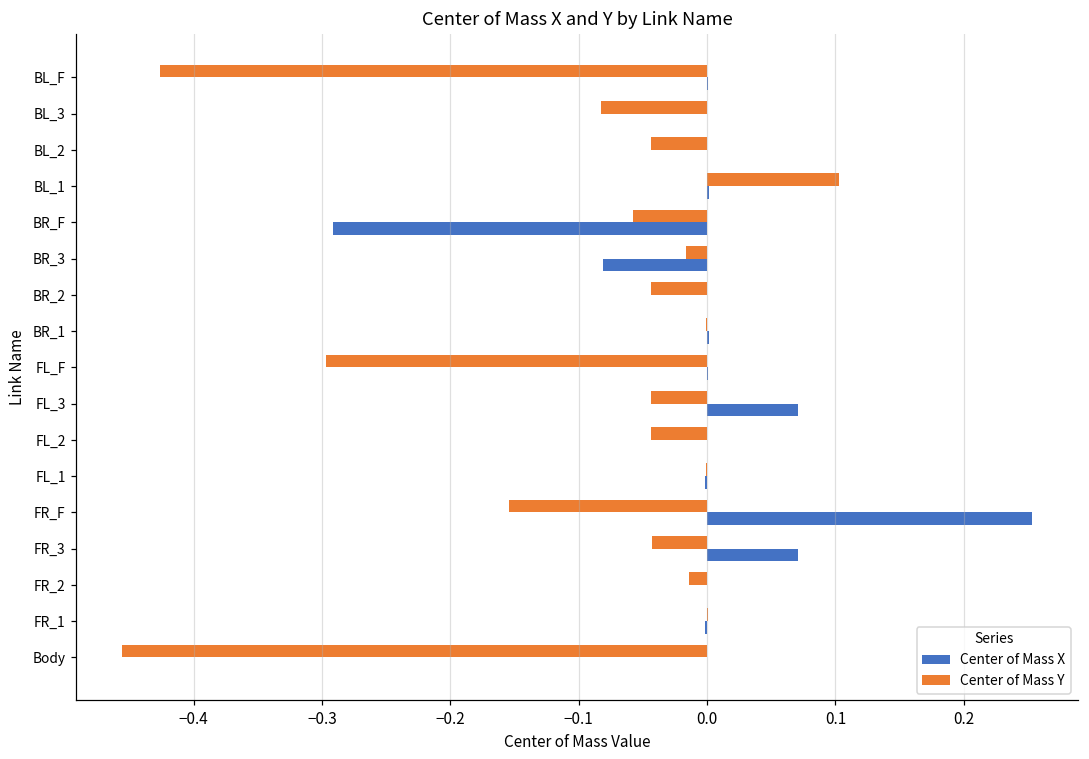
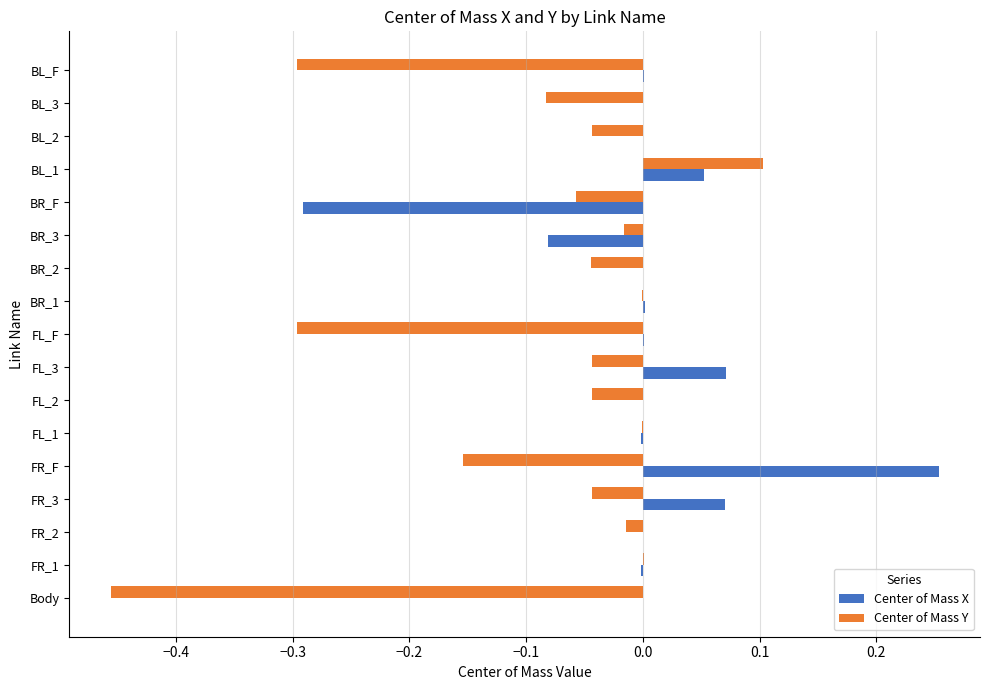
  {
    "Center of Mass X": {
-     "BL_1": 0.002,
+     "BL_1": 0.052,
      "BR_F": -0.291,
      "BR_3": -0.081,
      "FL_3": 0.071,
      "FR_F": 0.253,
      "FR_3": 0.071
    },
    "Center of Mass Y": {
-     "BL_F": -0.426,
+     "BL_F": -0.297,
      "BL_3": -0.083,
      "BL_2": -0.044,
      "BL_1": 0.103,
      "BR_F": -0.058,
      "BR_3": -0.016,
      "BR_2": -0.044,
      "FL_F": -0.297,
      "FL_3": -0.044,
      "FL_2": -0.044,
      "FR_F": -0.154,
      "FR_3": -0.043,
      "FR_2": -0.014,
      "Body": -0.456
    }
  }
